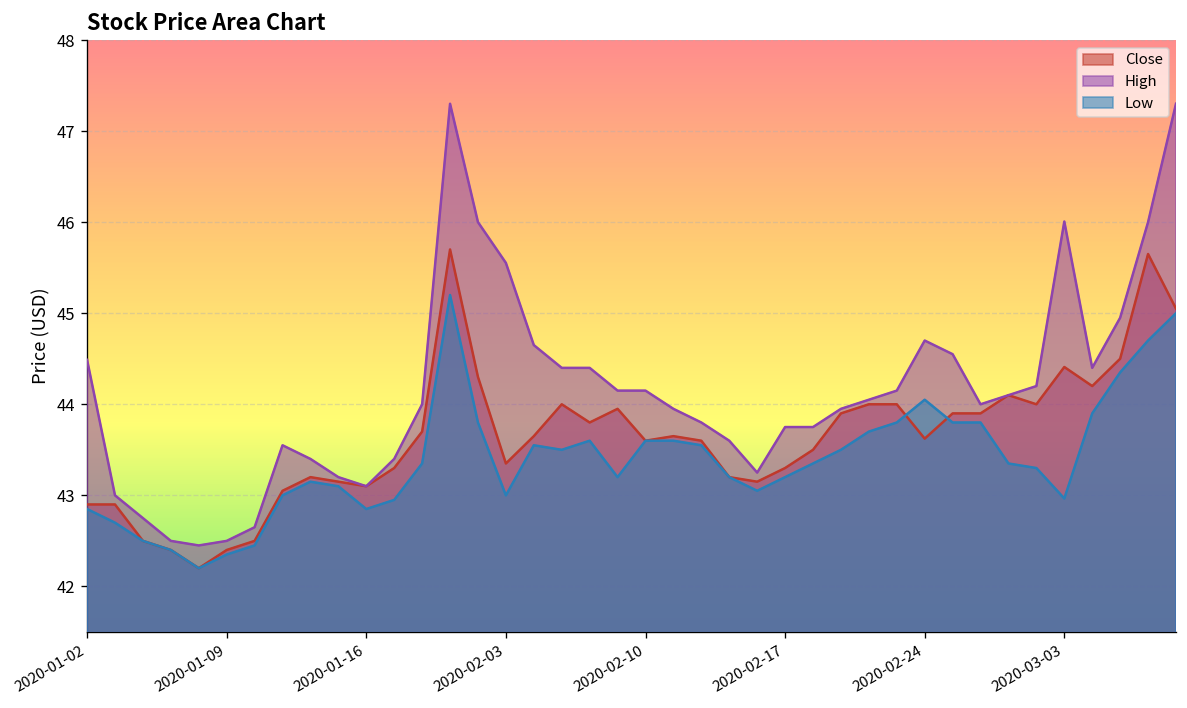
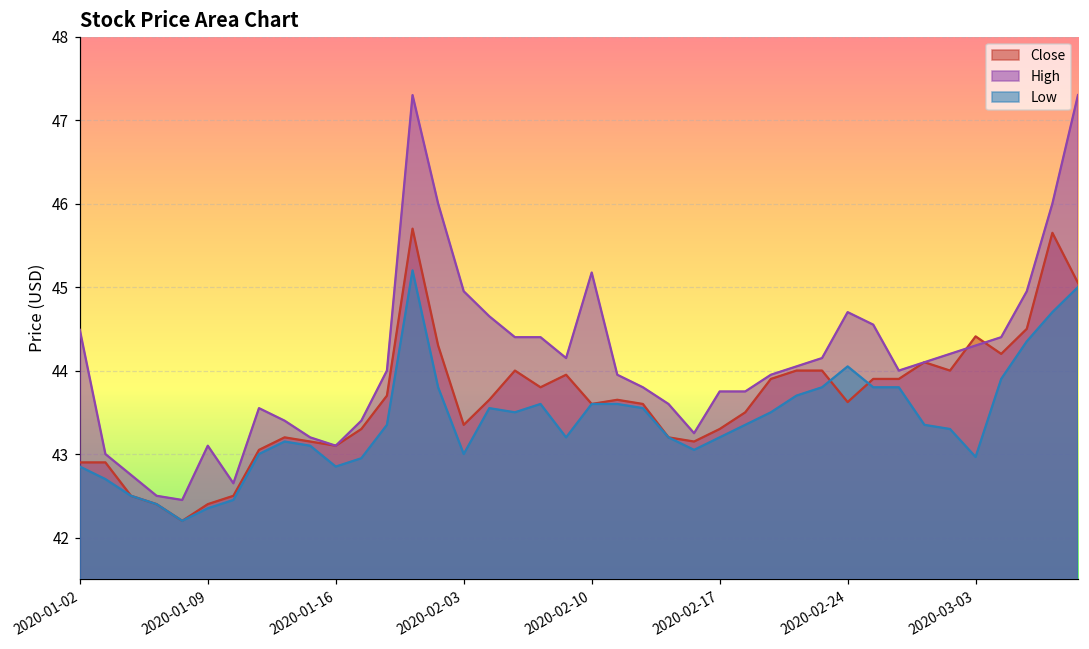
  {
    "Close": {
      "2020-01-02": 42.9,
      "2020-01-09": 42.4,
      "2020-02-03": 43.3,
      "2020-02-17": 43.3,
      "2020-02-24": 43.6,
      "2020-03-03": 44.4
    },
    "High": {
      "2020-01-02": 44.5,
-     "2020-01-09": 42.5,
-     "2020-02-03": 45.6,
-     "2020-02-10": 44.2,
+     "2020-01-09": 43.1,
+     "2020-02-03": 45.0,
+     "2020-02-10": 45.2,
      "2020-02-17": 43.8,
      "2020-02-24": 44.7,
-     "2020-03-03": 46.0
+     "2020-03-03": 44.3
    },
    "Low": {
      "2020-01-02": 42.8,
      "2020-01-09": 42.3,
      "2020-01-16": 42.8,
      "2020-02-03": 43.0,
      "2020-02-17": 43.2,
      "2020-02-24": 44.0,
      "2020-03-03": 43.0
    }
  }
